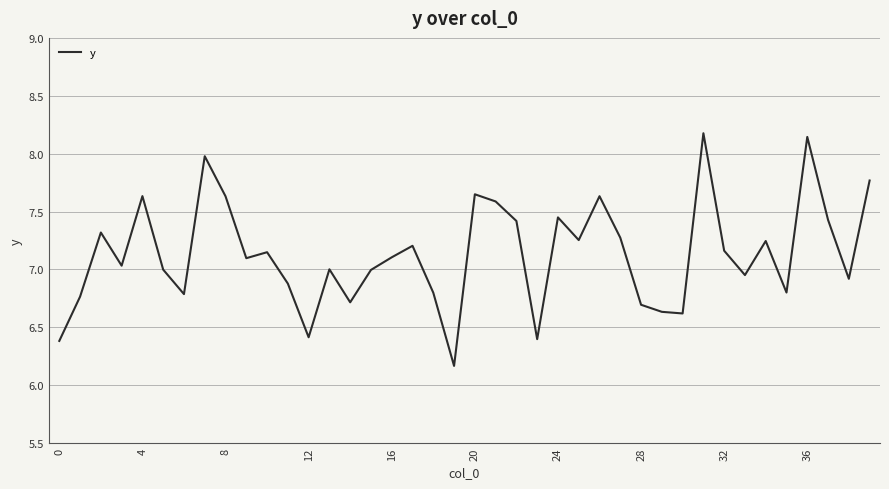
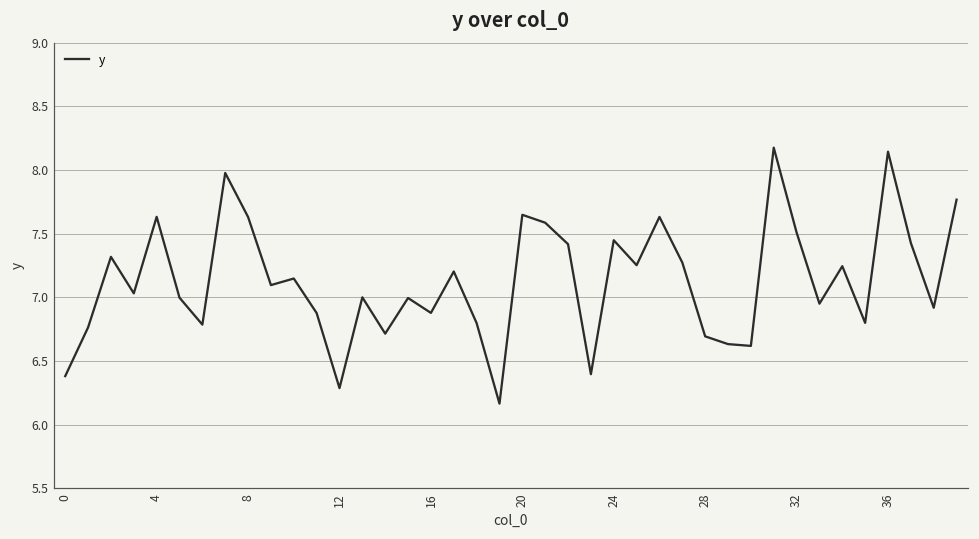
  {
    "0": 6.38,
    "4": 7.63,
    "8": 7.63,
-   "12": 6.41,
-   "16": 7.10,
+   "12": 6.29,
+   "16": 6.88,
    "20": 7.65,
    "24": 7.45,
    "28": 6.69,
-   "32": 7.16,
+   "32": 7.51,
    "36": 8.14
  }
